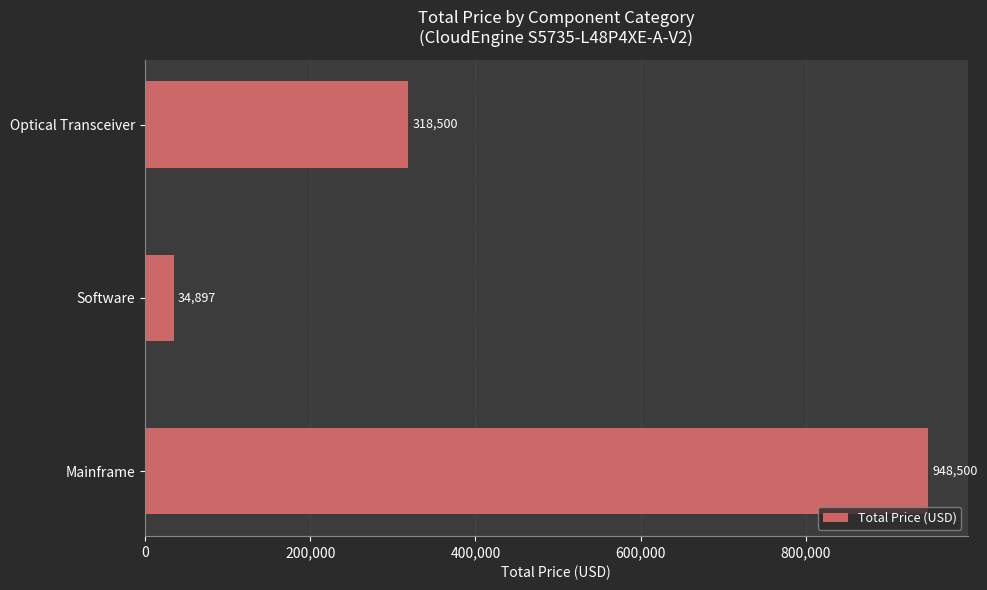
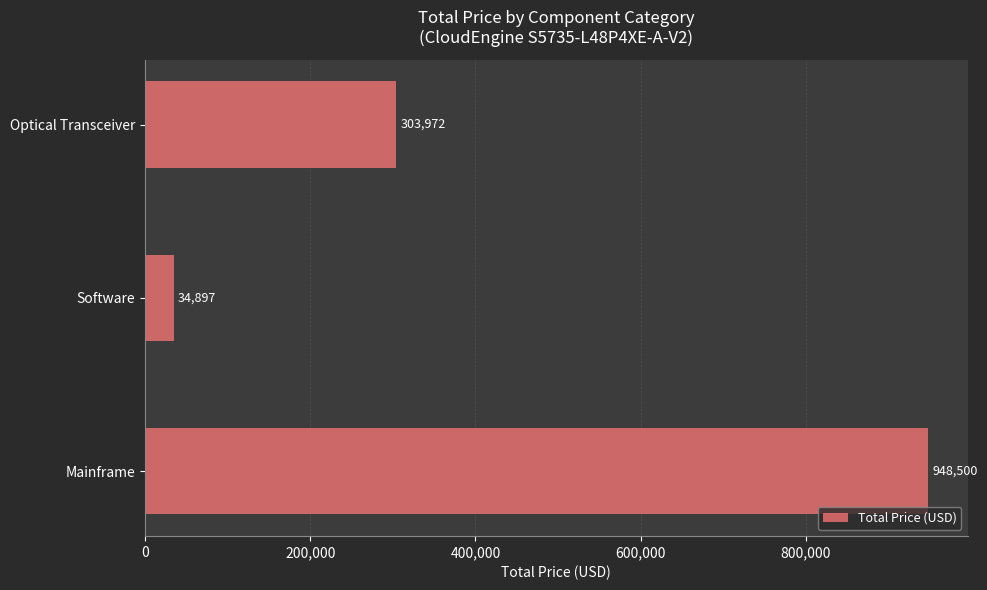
  {
-   "Optical Transceiver": "318,500",
+   "Optical Transceiver": "303,972",
    "Software": "34,897",
    "Mainframe": "948,500"
  }
